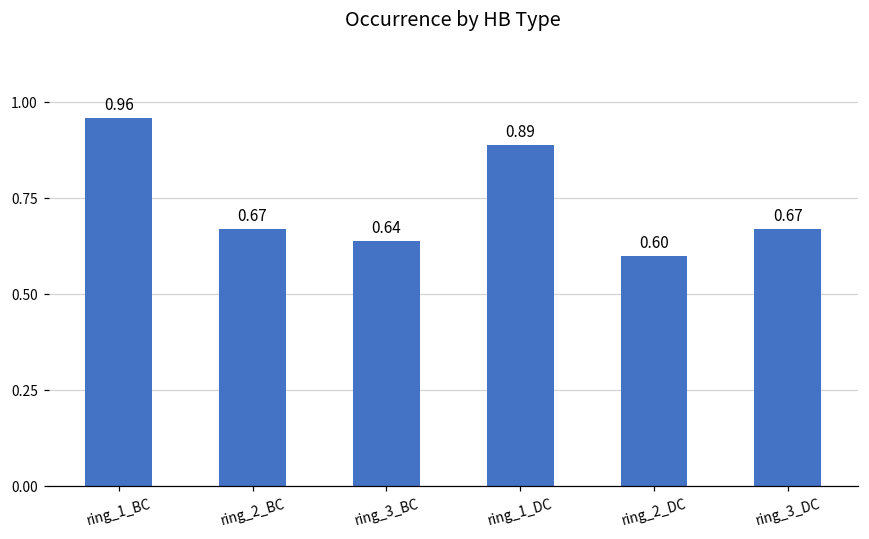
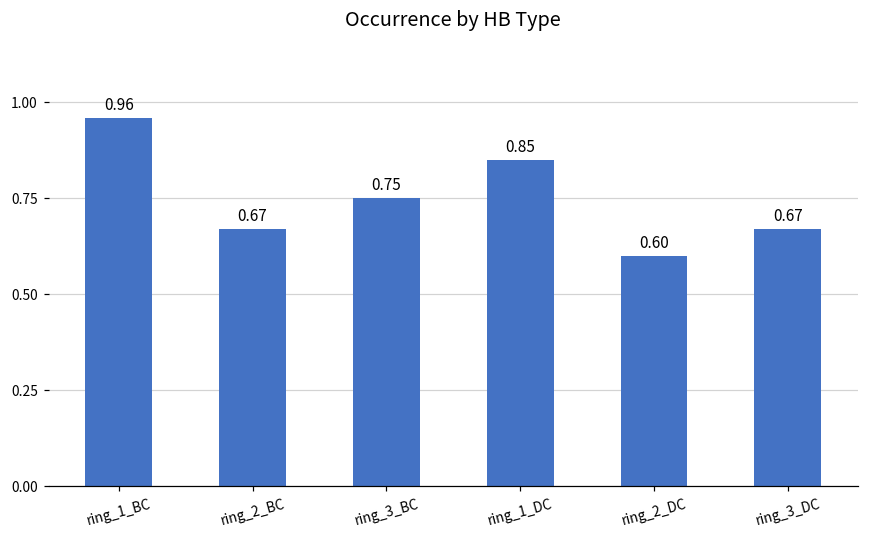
  {
    "ring_1_BC": 0.96,
    "ring_2_BC": 0.67,
-   "ring_3_BC": 0.64,
-   "ring_1_DC": 0.89,
+   "ring_3_BC": 0.75,
+   "ring_1_DC": 0.85,
    "ring_2_DC": 0.60,
    "ring_3_DC": 0.67
  }
